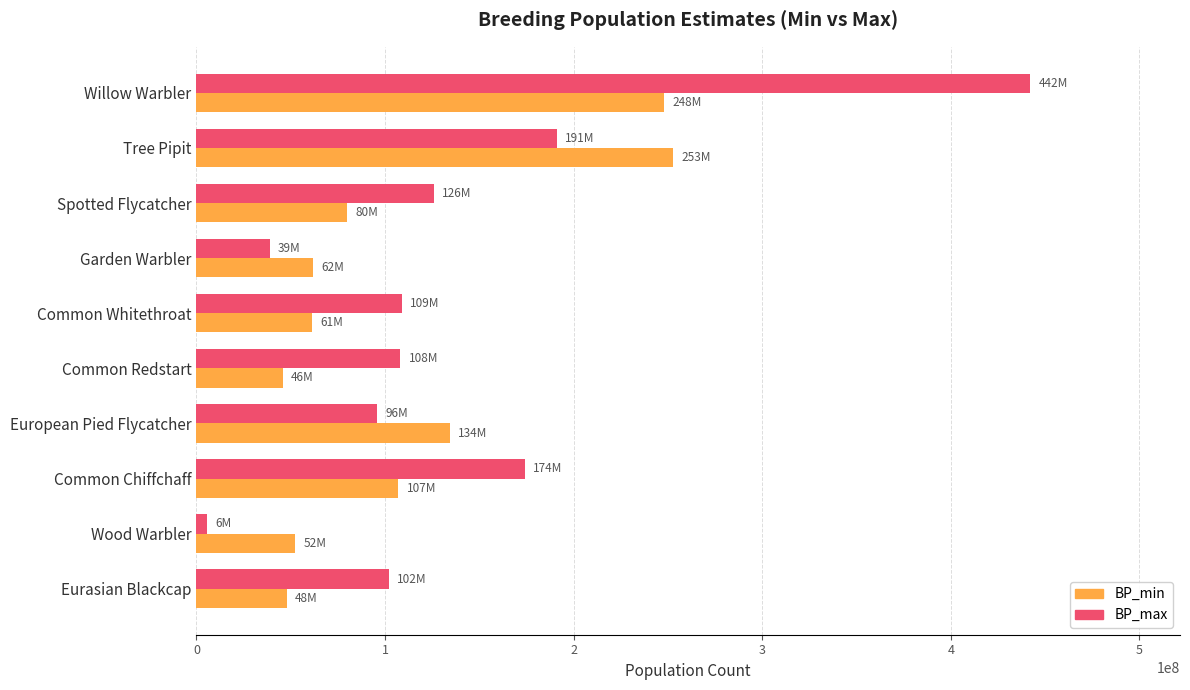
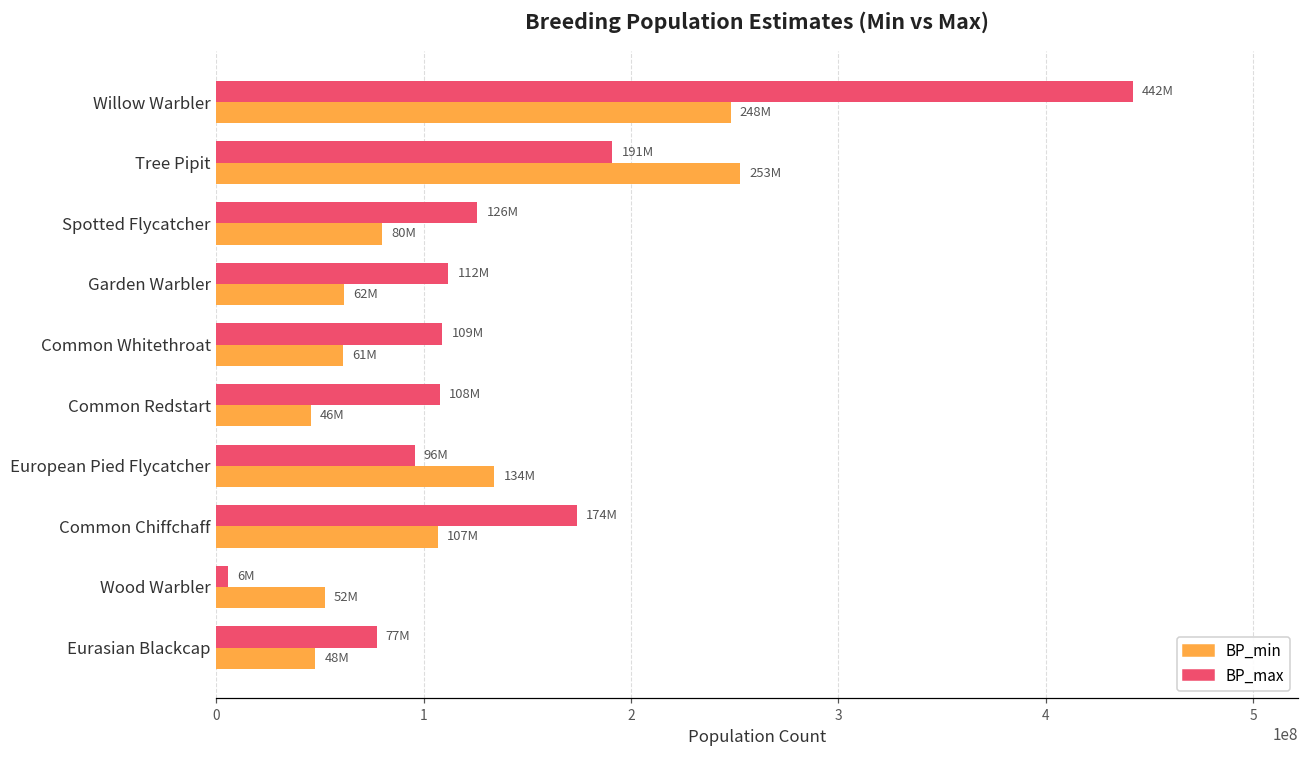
  {
    "BP_min": {
      "Willow Warbler": "248M",
      "Tree Pipit": "253M",
      "Spotted Flycatcher": "80M",
      "Garden Warbler": "62M",
      "Common Whitethroat": "61M",
      "Common Redstart": "46M",
      "European Pied Flycatcher": "134M",
      "Common Chiffchaff": "107M",
      "Wood Warbler": "52M",
      "Eurasian Blackcap": "48M"
    },
    "BP_max": {
      "Willow Warbler": "442M",
      "Tree Pipit": "191M",
      "Spotted Flycatcher": "126M",
-     "Garden Warbler": "39M",
+     "Garden Warbler": "112M",
      "Common Whitethroat": "109M",
      "Common Redstart": "108M",
      "European Pied Flycatcher": "96M",
      "Common Chiffchaff": "174M",
      "Wood Warbler": "6M",
-     "Eurasian Blackcap": "102M"
+     "Eurasian Blackcap": "77M"
    }
  }
